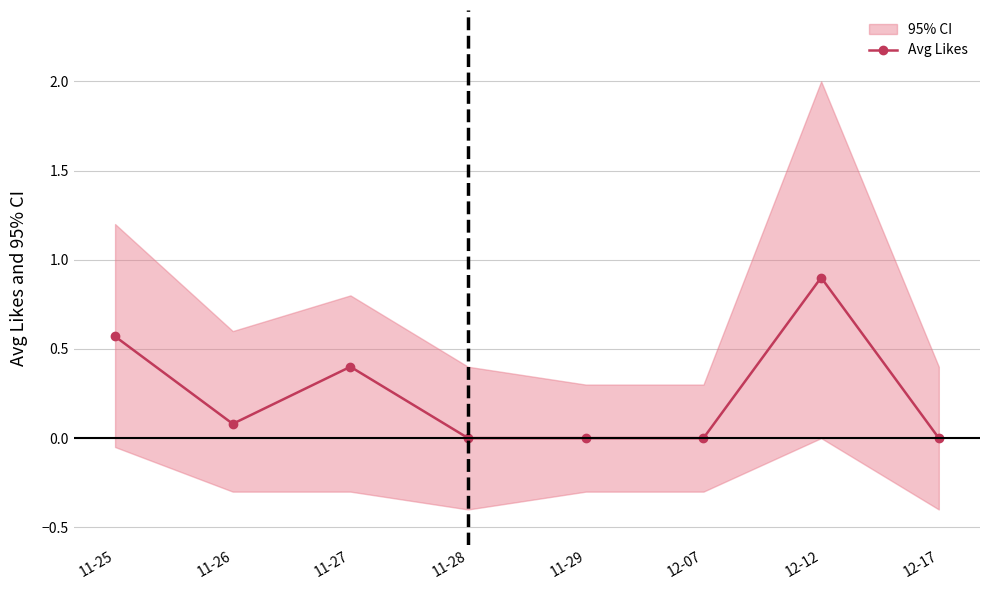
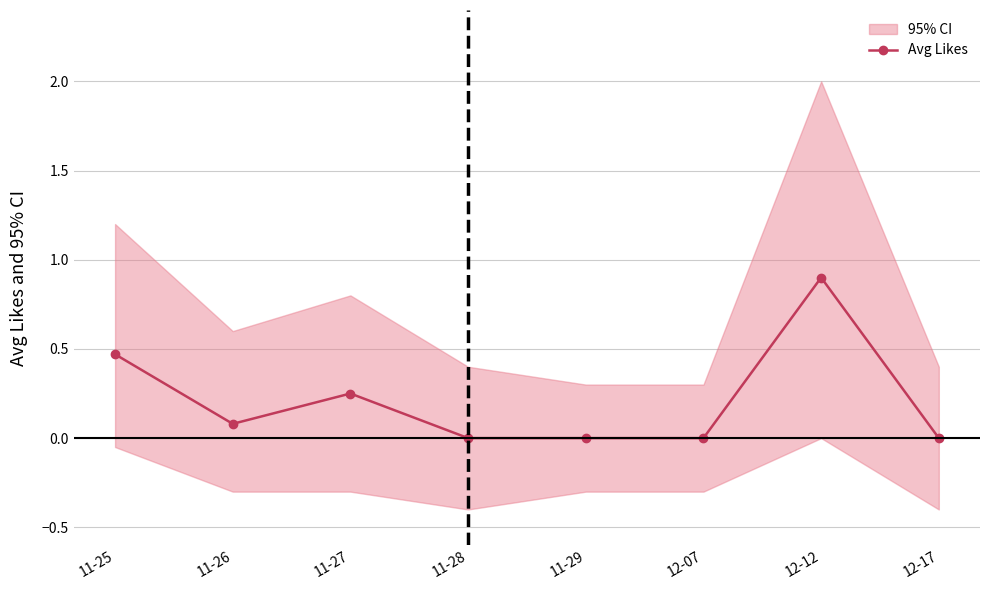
  {
    "Avg Likes": {
-     "11-25": 0.57,
+     "11-25": 0.47,
      "11-26": 0.08,
-     "11-27": 0.40,
+     "11-27": 0.25,
      "11-28": 0.00,
      "11-29": 0.00,
      "12-07": 0.00,
      "12-12": 0.90,
      "12-17": 0.00
    }
  }
